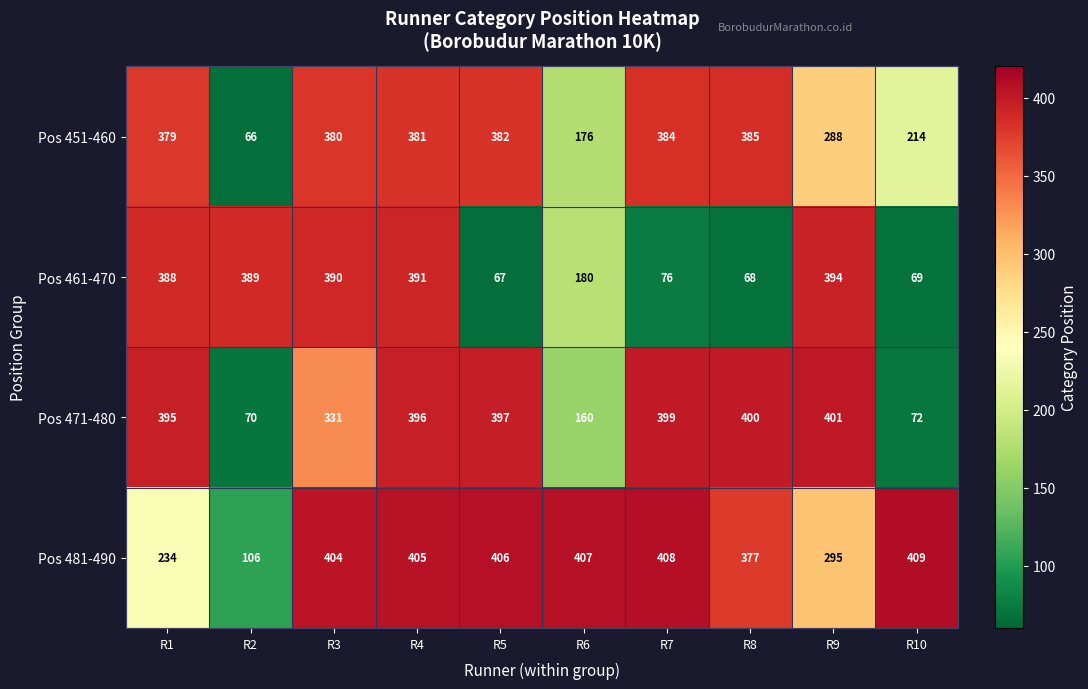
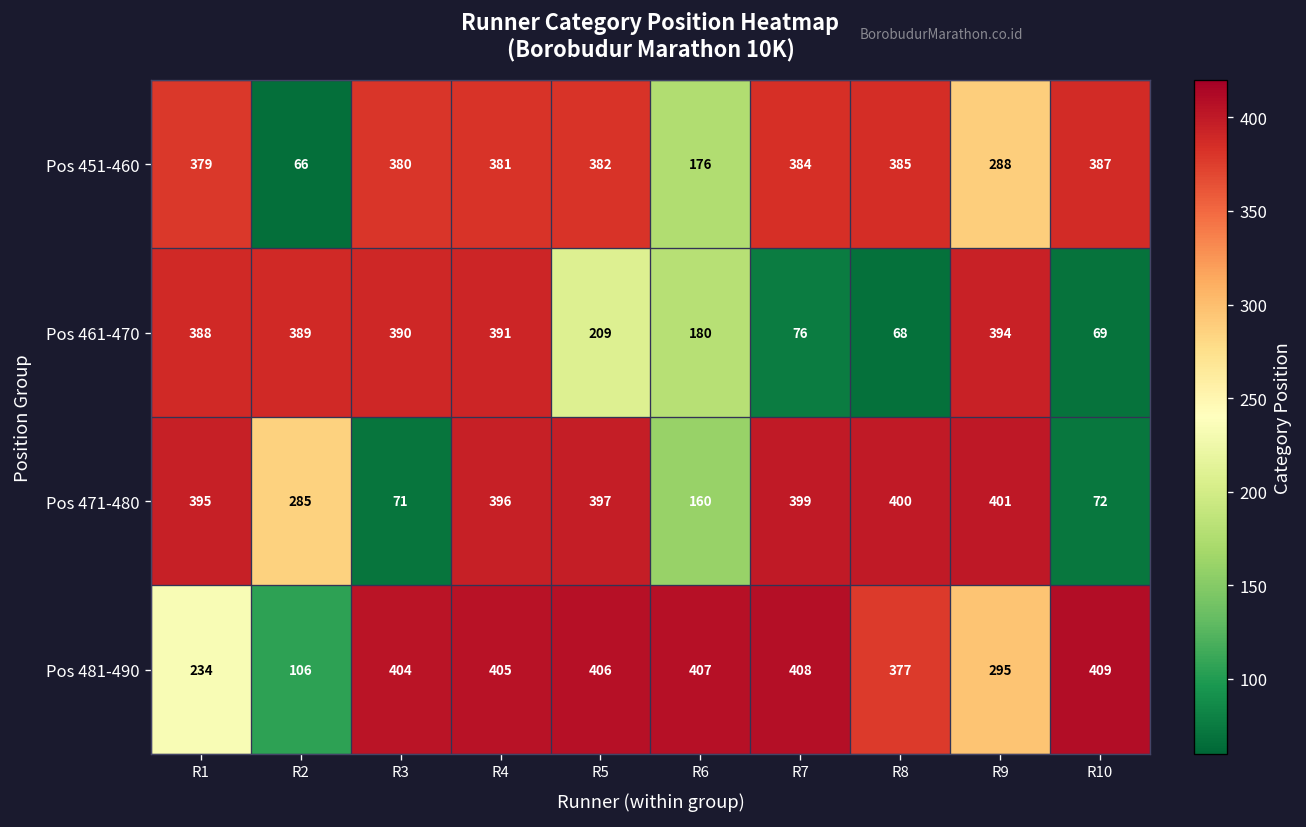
  {
    "Pos 451-460": {
      "R1": 379,
      "R2": 66,
      "R3": 380,
      "R4": 381,
      "R5": 382,
      "R6": 176,
      "R7": 384,
      "R8": 385,
      "R9": 288,
-     "R10": 214
+     "R10": 387
    },
    "Pos 461-470": {
      "R1": 388,
      "R2": 389,
      "R3": 390,
      "R4": 391,
-     "R5": 67,
+     "R5": 209,
      "R6": 180,
      "R7": 76,
      "R8": 68,
      "R9": 394,
      "R10": 69
    },
    "Pos 471-480": {
      "R1": 395,
-     "R2": 70,
-     "R3": 331,
+     "R2": 285,
+     "R3": 71,
      "R4": 396,
      "R5": 397,
      "R6": 160,
      "R7": 399,
      "R8": 400,
      "R9": 401,
      "R10": 72
    },
    "Pos 481-490": {
      "R1": 234,
      "R2": 106,
      "R3": 404,
      "R4": 405,
      "R5": 406,
      "R6": 407,
      "R7": 408,
      "R8": 377,
      "R9": 295,
      "R10": 409
    }
  }
